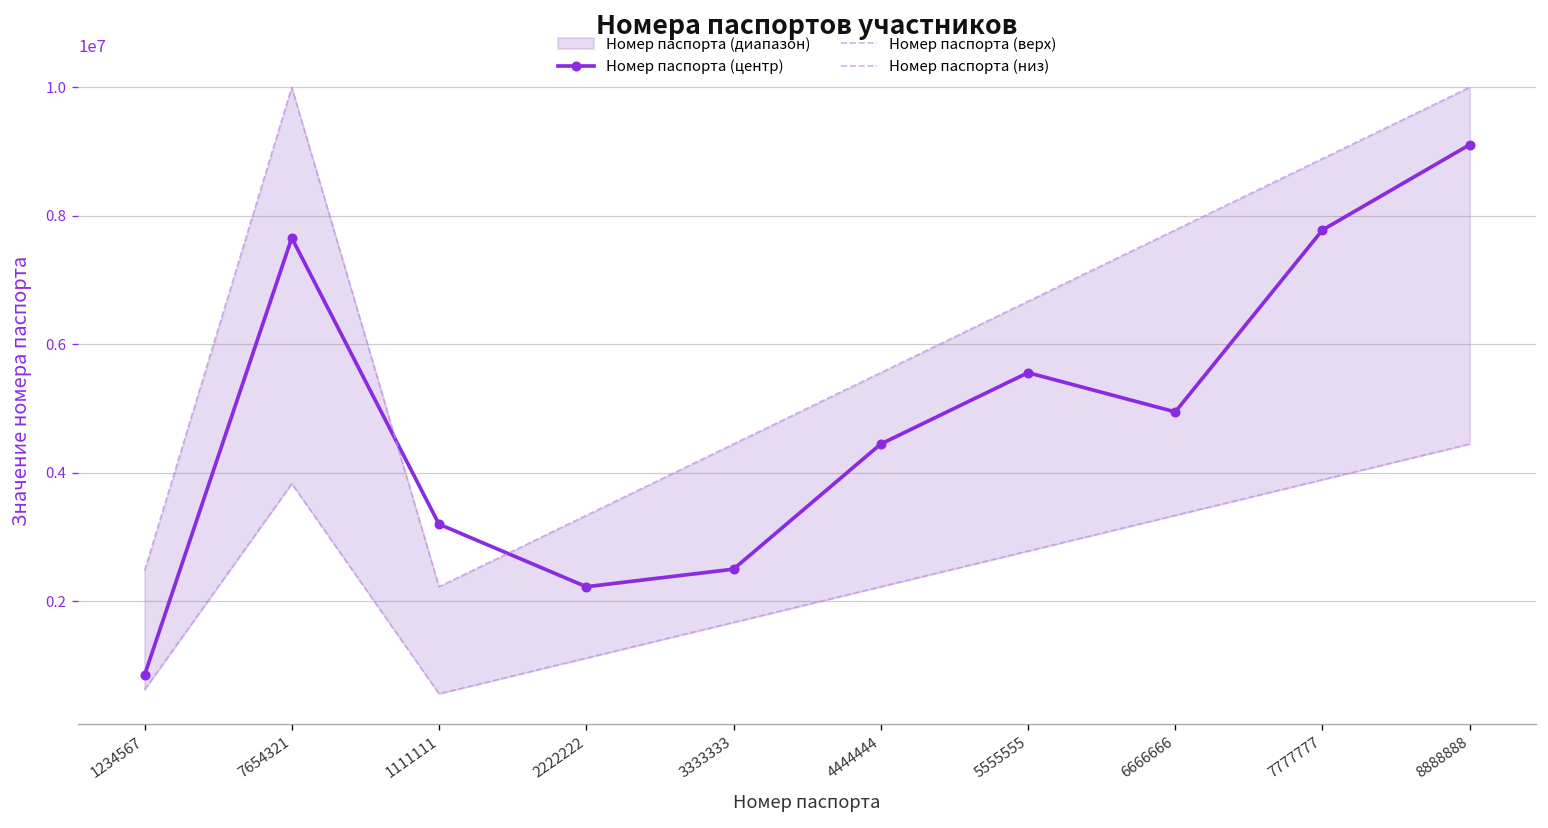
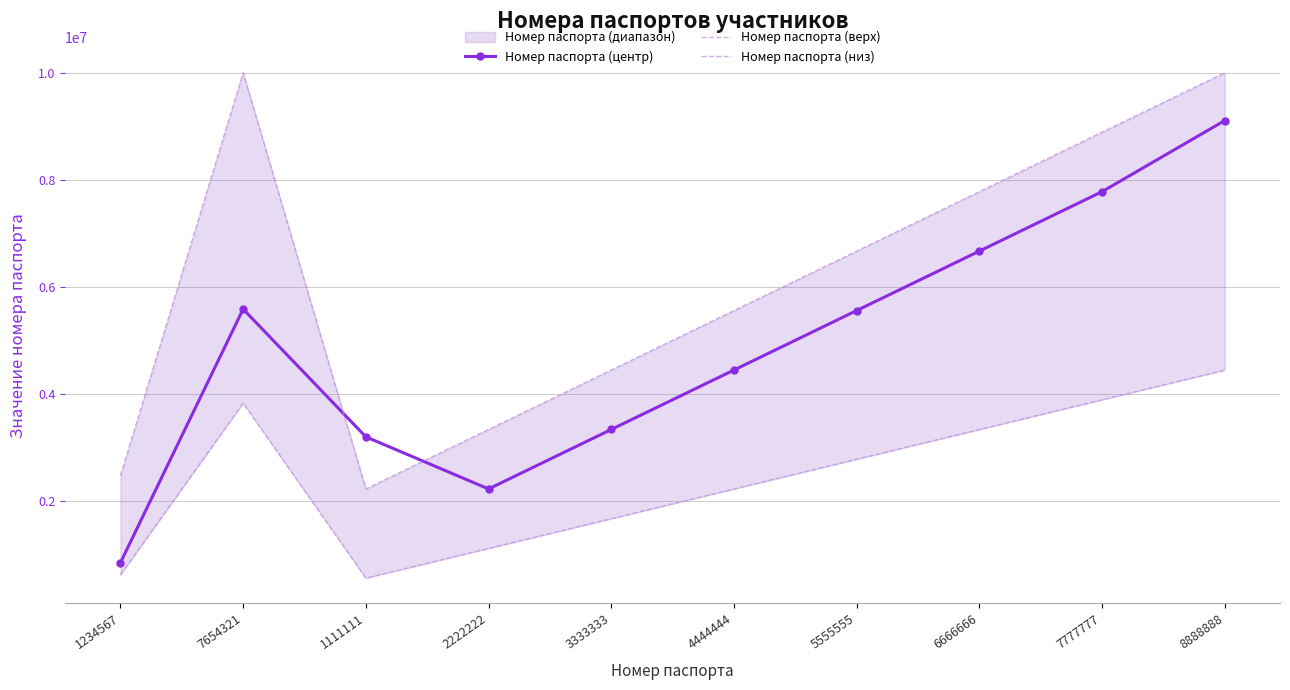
  {
    "Номер паспорта (центр)": {
      "1234567": 800000,
-     "7654321": 7700000,
+     "7654321": 5600000,
      "1111111": 3200000,
      "2222222": 2200000,
-     "3333333": 2500000,
+     "3333333": 3300000,
      "4444444": 4400000,
      "5555555": 5600000,
-     "6666666": 4900000,
+     "6666666": 6700000,
      "7777777": 7800000,
      "8888888": 9100000
    }
  }
